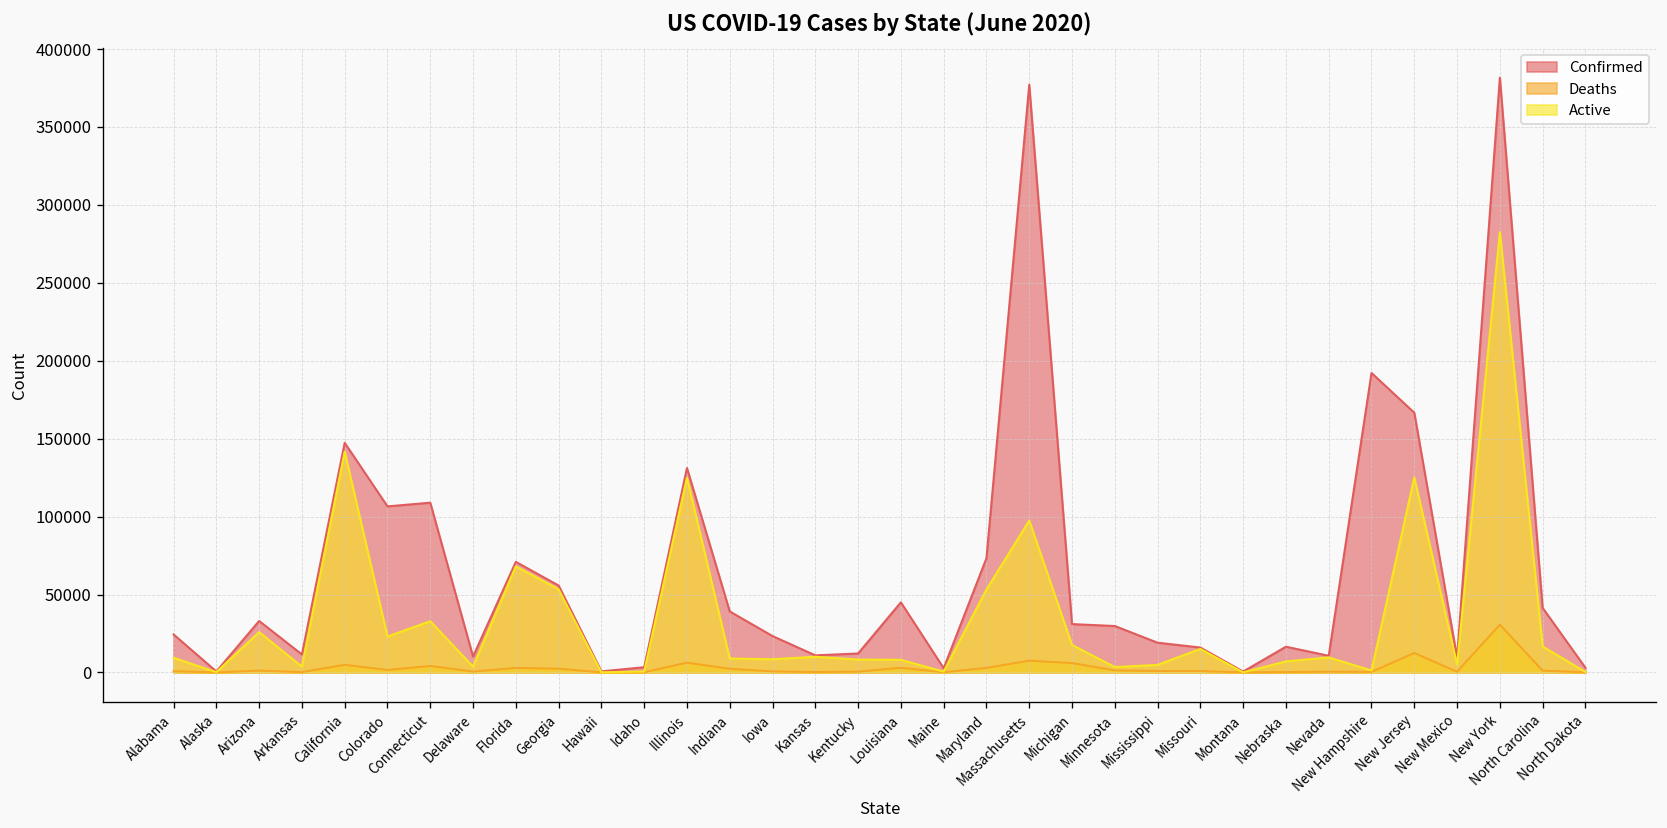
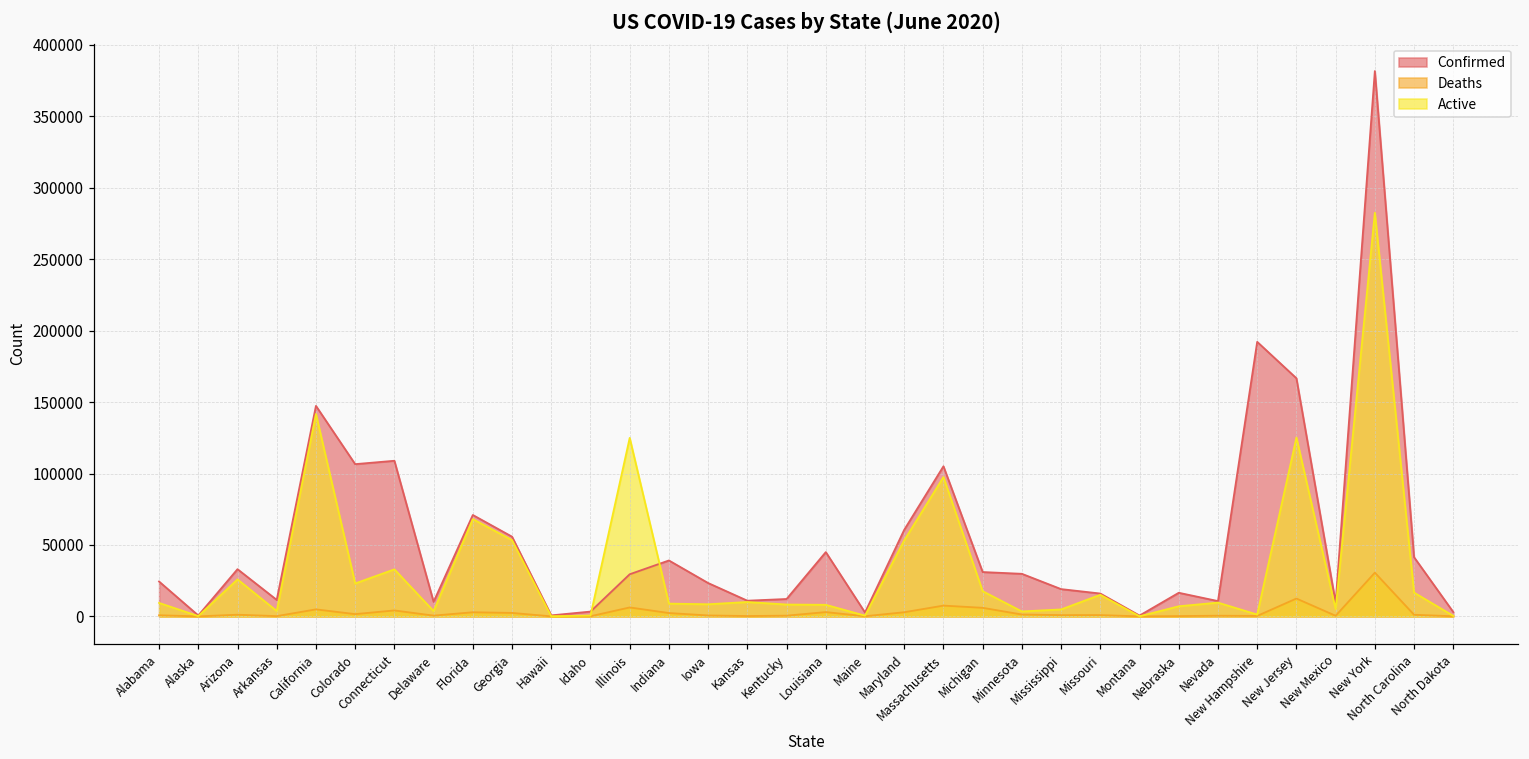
  {
    "Confirmed": {
      "Alabama": 24000,
      "Arizona": 33000,
      "Arkansas": 12000,
      "California": 147000,
      "Colorado": 107000,
      "Connecticut": 109000,
      "Delaware": 10000,
      "Florida": 71000,
      "Georgia": 56000,
      "Idaho": 3000,
-     "Illinois": 131000,
+     "Illinois": 29000,
      "Indiana": 39000,
      "Iowa": 23000,
      "Kentucky": 12000,
      "Louisiana": 45000,
      "Maine": 3000,
-     "Maryland": 73000,
-     "Massachusetts": 377000,
+     "Maryland": 61000,
+     "Massachusetts": 105000,
      "Michigan": 31000,
      "Minnesota": 30000,
      "Mississippi": 19000,
      "Nebraska": 17000,
      "New Hampshire": 192000,
      "New Jersey": 167000,
      "New Mexico": 10000,
      "New York": 382000,
      "North Carolina": 41000,
      "North Dakota": 3000
    }
  }
